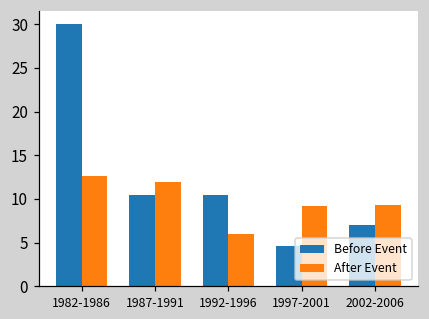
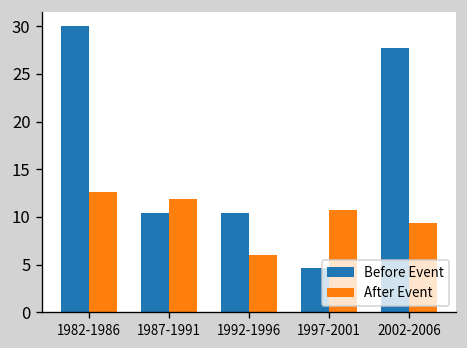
  {
    "Before Event": {
      "1982-1986": 30,
      "1987-1991": 10,
      "1992-1996": 10,
      "1997-2001": 5,
-     "2002-2006": 7
+     "2002-2006": 28
    },
    "After Event": {
      "1982-1986": 13,
      "1987-1991": 12,
      "1992-1996": 6,
-     "1997-2001": 9,
+     "1997-2001": 11,
      "2002-2006": 9
    }
  }
